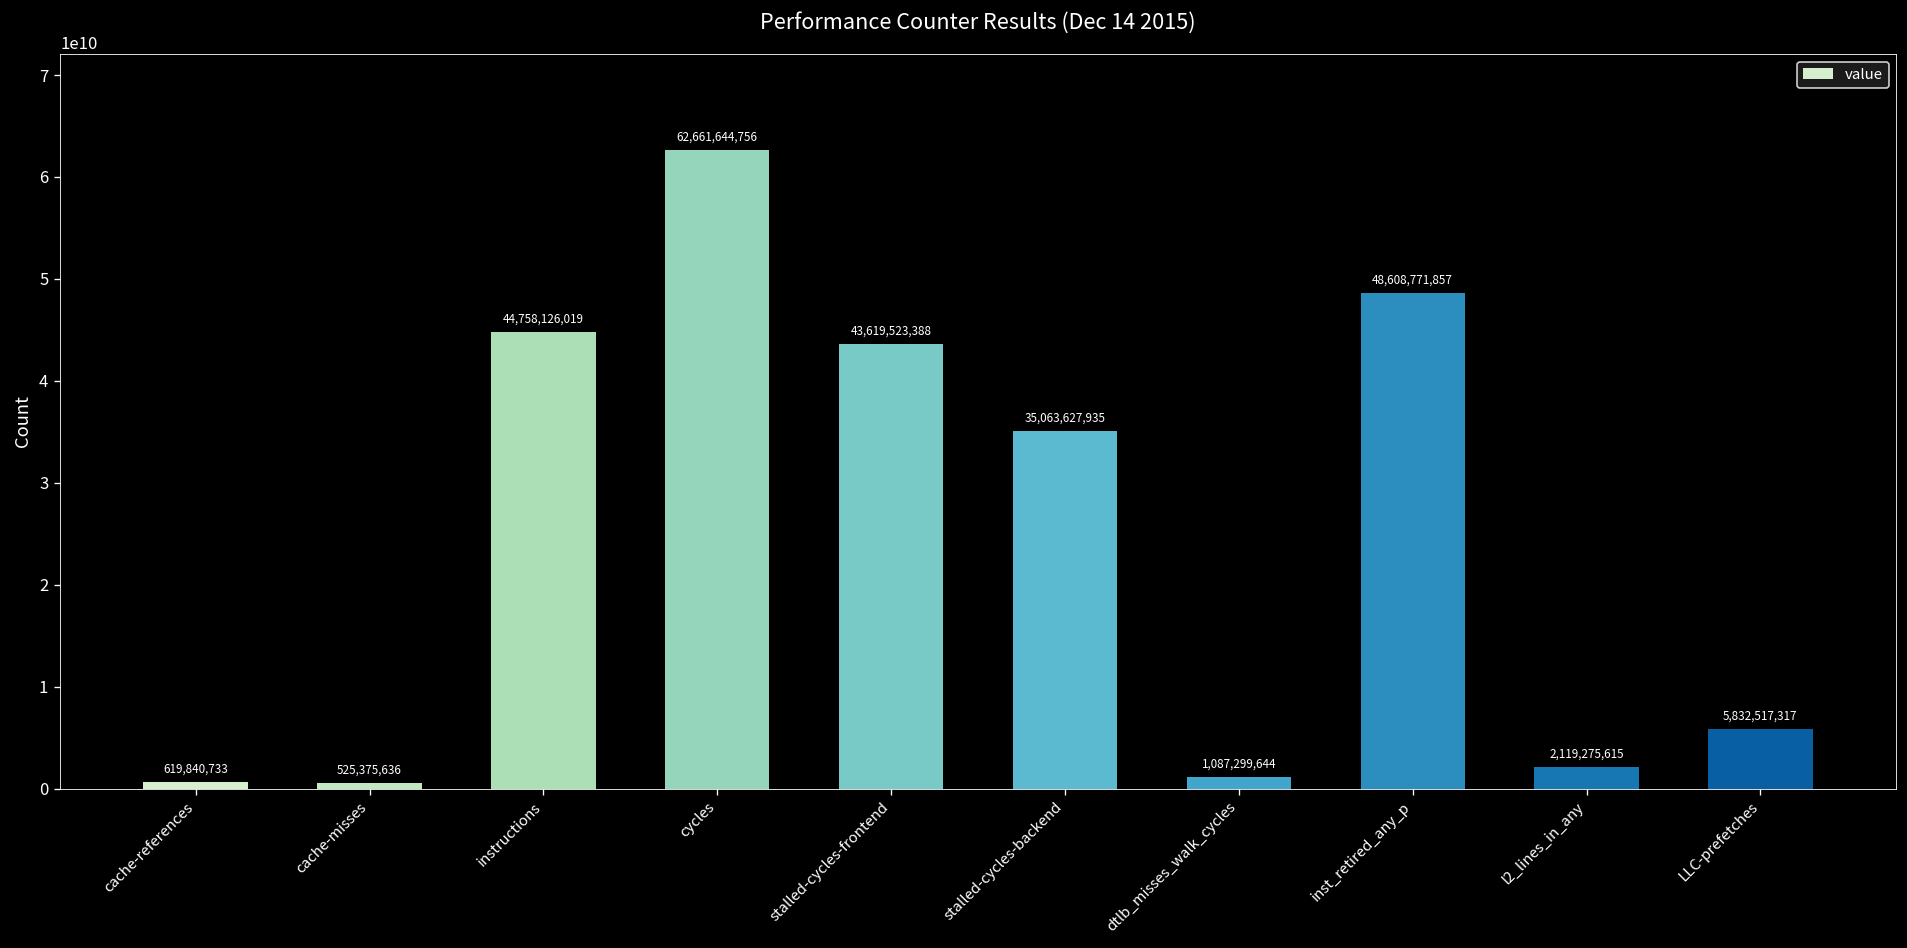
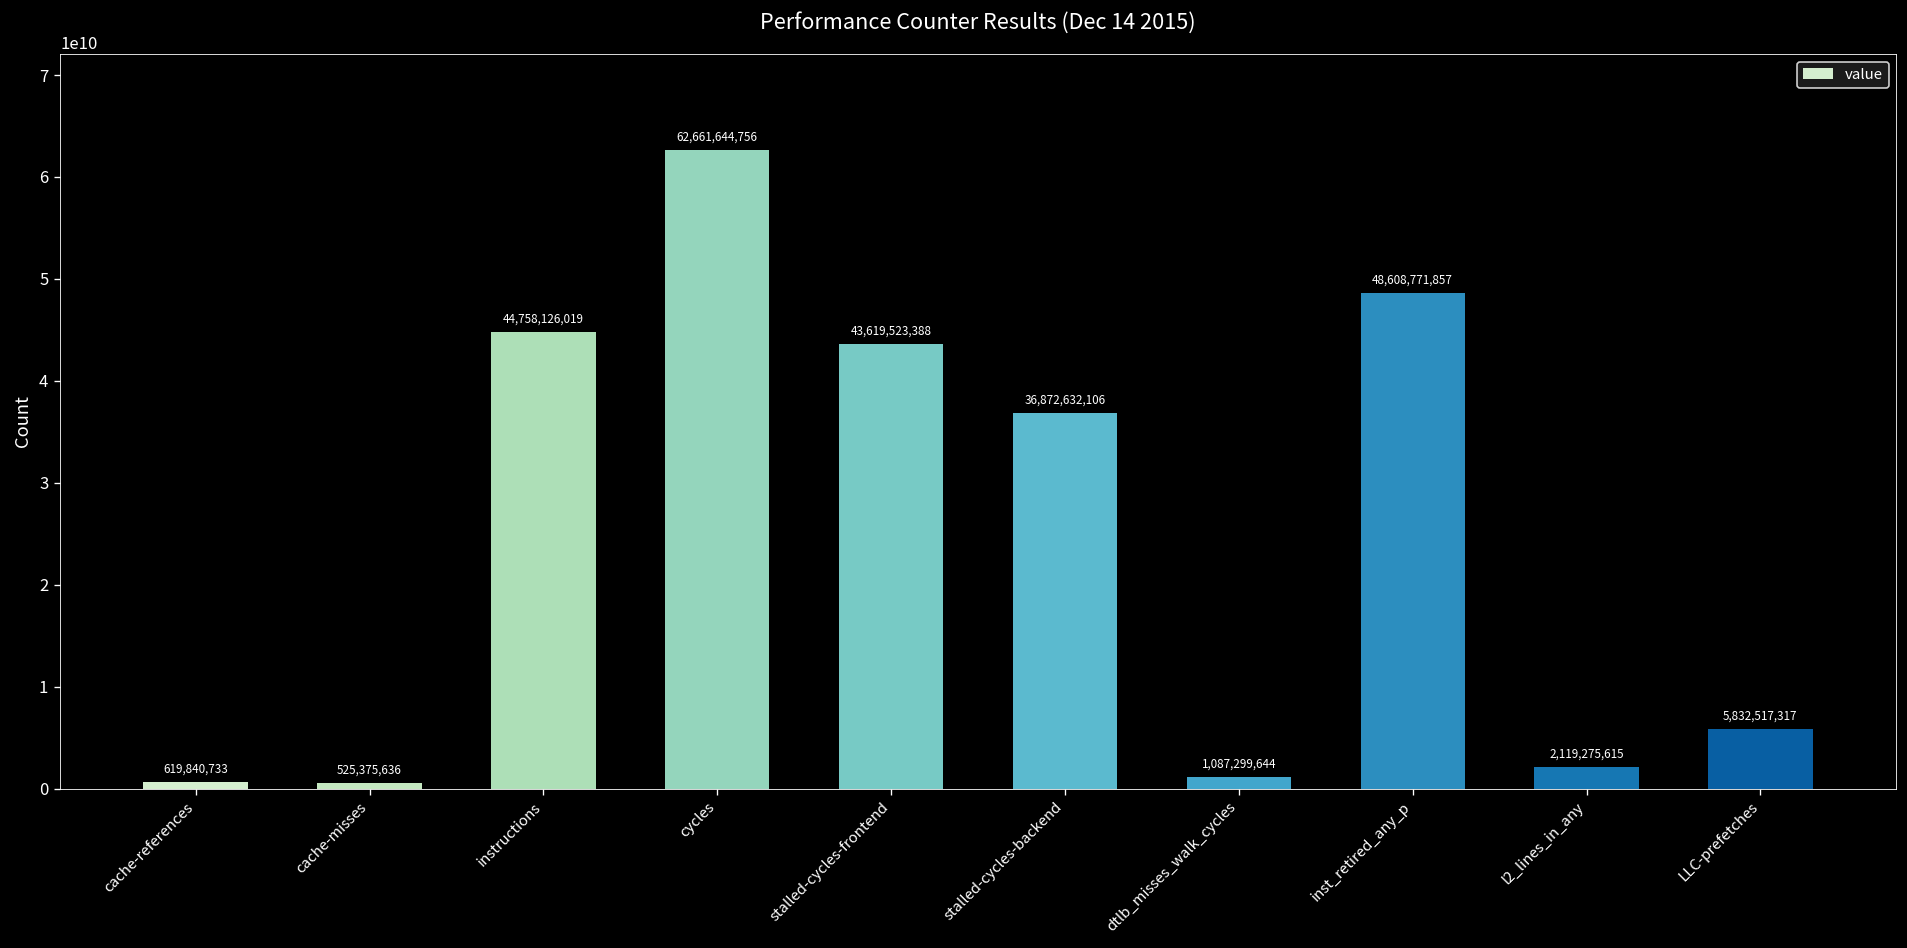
  {
    "cache-references": "619,840,733",
    "cache-misses": "525,375,636",
    "instructions": "44,758,126,019",
    "cycles": "62,661,644,756",
    "stalled-cycles-frontend": "43,619,523,388",
-   "stalled-cycles-backend": "35,063,627,935",
+   "stalled-cycles-backend": "36,872,632,106",
    "dtlb_misses_walk_cycles": "1,087,299,644",
    "inst_retired_any_p": "48,608,771,857",
    "l2_lines_in_any": "2,119,275,615",
    "LLC-prefetches": "5,832,517,317"
  }
